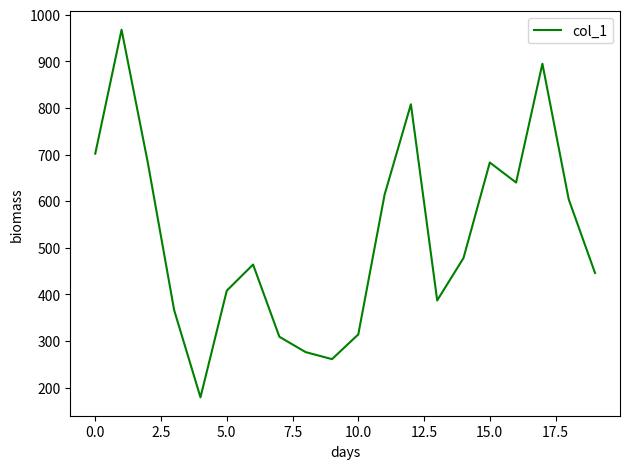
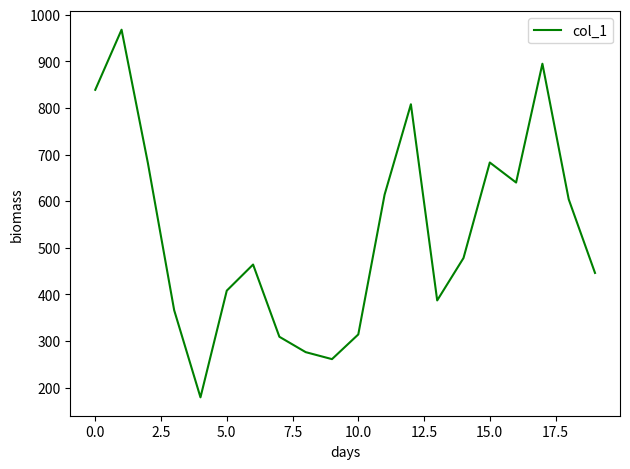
  {
-   "0.0": 700,
+   "0.0": 840,
    "5.0": 410,
    "10.0": 310,
    "15.0": 680
  }
